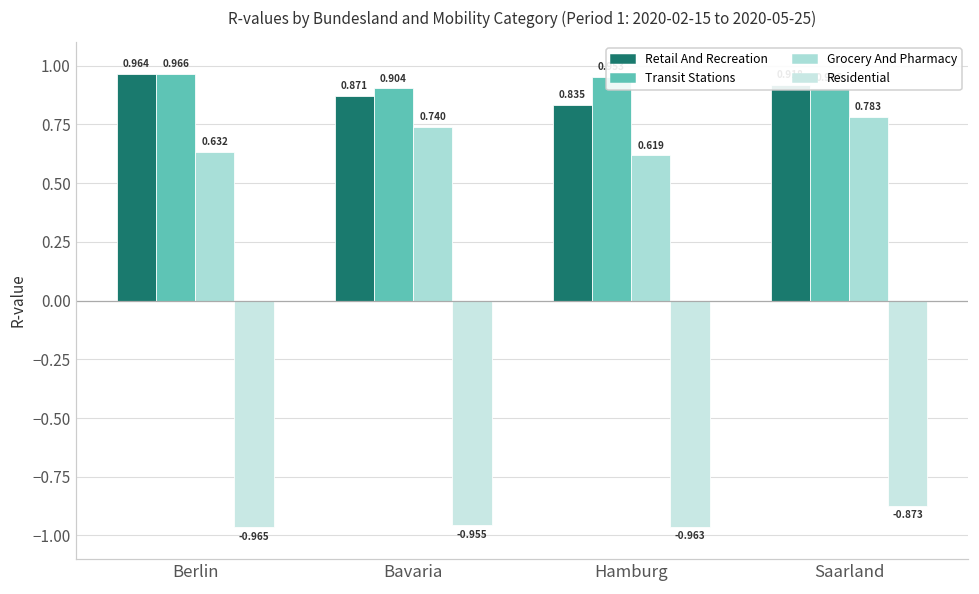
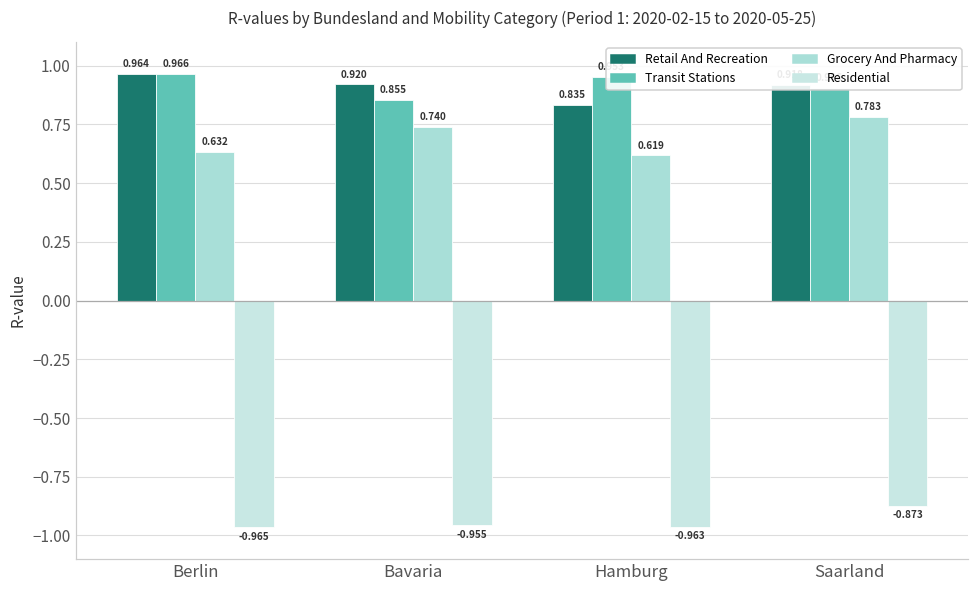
  {
    "Retail And Recreation": {
      "Berlin": 0.964,
-     "Bavaria": 0.871,
+     "Bavaria": 0.920,
      "Hamburg": 0.835
    },
    "Transit Stations": {
      "Berlin": 0.966,
-     "Bavaria": 0.904
+     "Bavaria": 0.855
    }
  }
